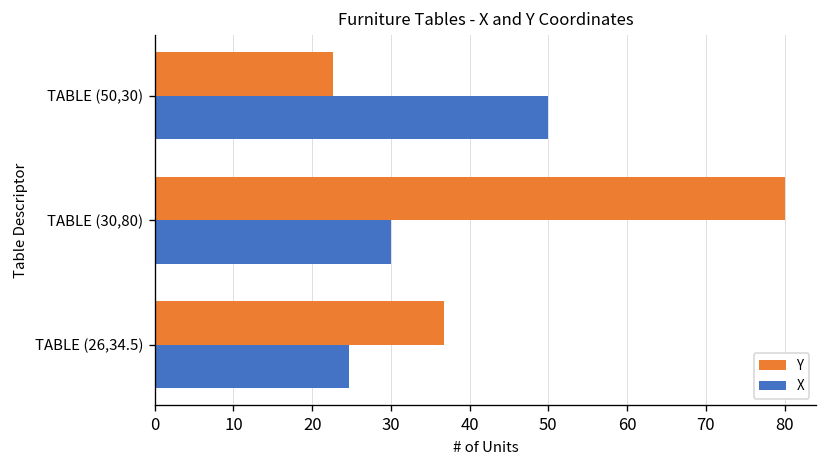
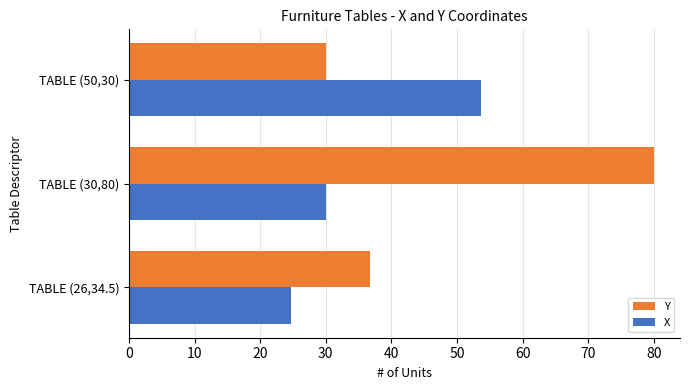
  {
    "Y": {
-     "TABLE (50,30)": 23,
+     "TABLE (50,30)": 30,
      "TABLE (30,80)": 80,
      "TABLE (26,34.5)": 37
    },
    "X": {
-     "TABLE (50,30)": 50,
+     "TABLE (50,30)": 54,
      "TABLE (30,80)": 30,
      "TABLE (26,34.5)": 25
    }
  }
